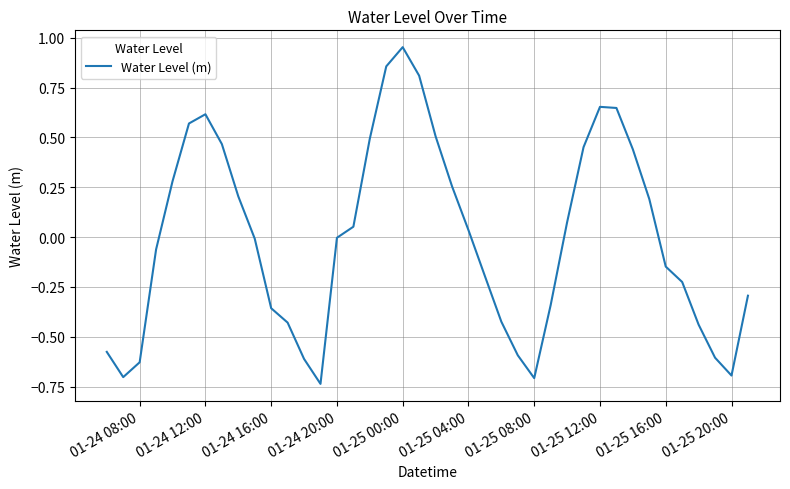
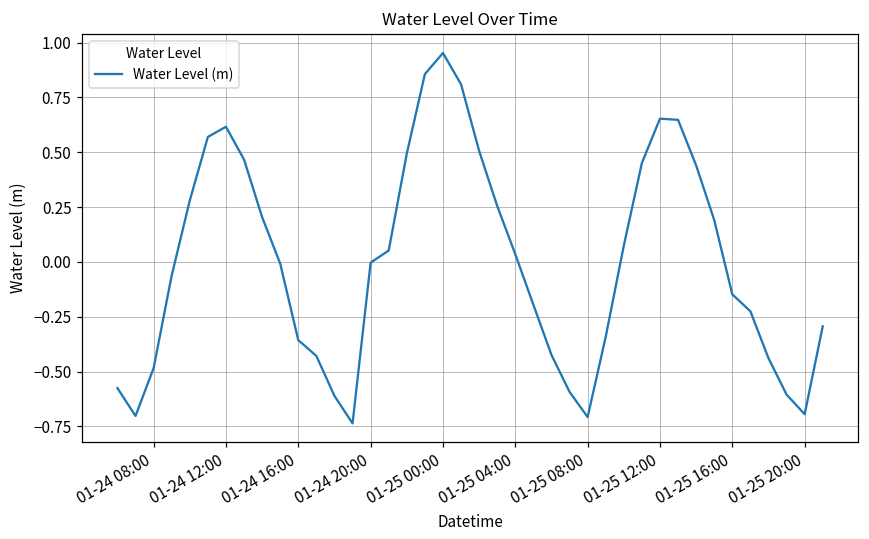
  {
-   "01-24 08:00": -0.63,
+   "01-24 08:00": -0.48,
    "01-24 12:00": 0.62,
    "01-24 16:00": -0.36,
    "01-24 20:00": 0.00,
    "01-25 00:00": 0.95,
    "01-25 04:00": 0.04,
    "01-25 08:00": -0.71,
    "01-25 12:00": 0.65,
    "01-25 16:00": -0.15,
    "01-25 20:00": -0.69
  }
